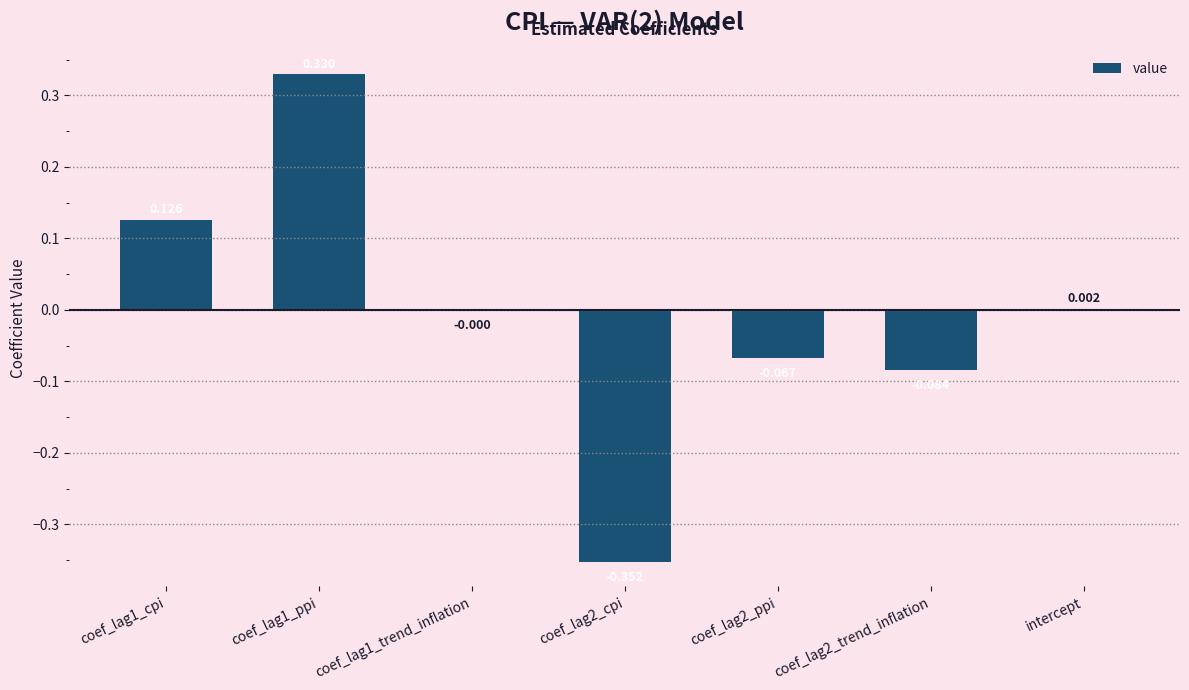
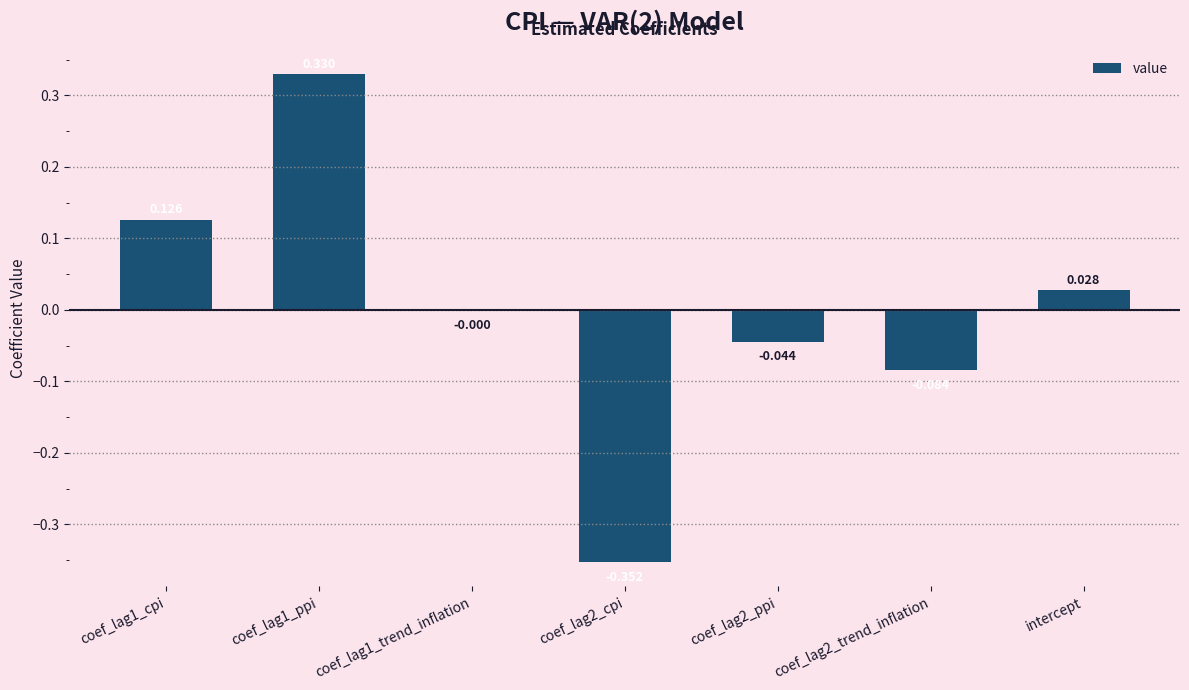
  {
    "coef_lag1_trend_inflation": -0.000,
-   "coef_lag2_ppi": -0.07,
-   "intercept": 0.002
+   "coef_lag2_ppi": -0.04,
+   "intercept": 0.028
  }
